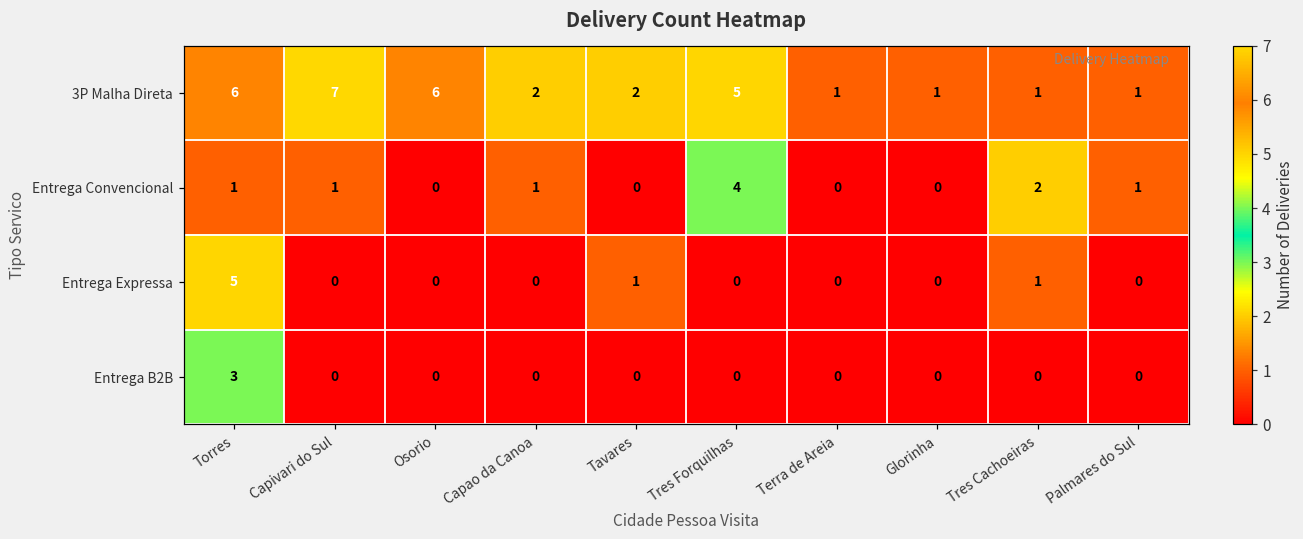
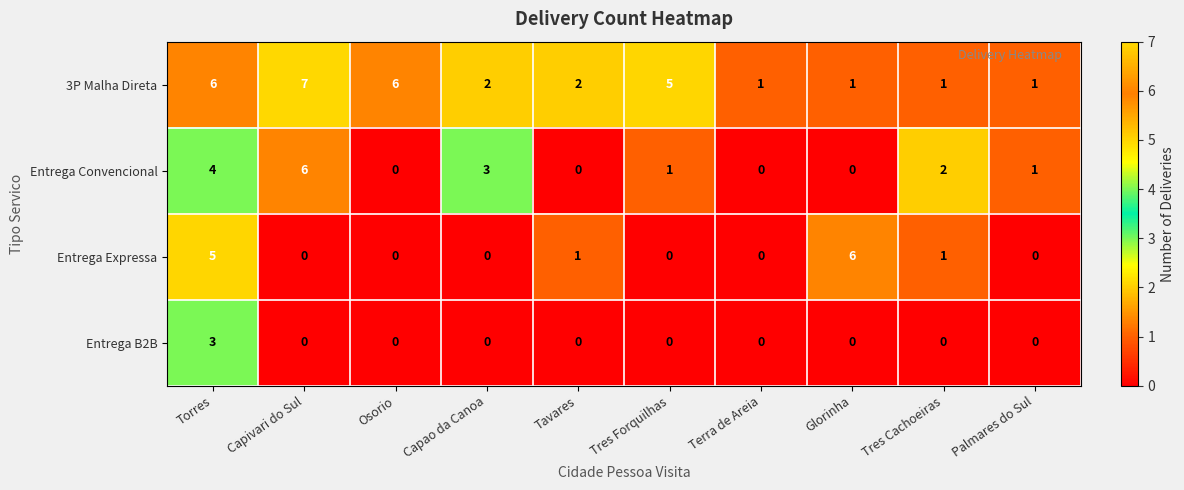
  {
    "3P Malha Direta": {
      "Torres": 6,
      "Capivari do Sul": 7,
      "Osorio": 6,
      "Capao da Canoa": 2,
      "Tavares": 2,
      "Tres Forquilhas": 5,
      "Terra de Areia": 1,
      "Glorinha": 1,
      "Tres Cachoeiras": 1
    },
    "Entrega Convencional": {
-     "Torres": 1,
-     "Capivari do Sul": 1,
+     "Torres": 4,
+     "Capivari do Sul": 6,
      "Osorio": 0,
-     "Capao da Canoa": 1,
+     "Capao da Canoa": 3,
      "Tavares": 0,
-     "Tres Forquilhas": 4,
+     "Tres Forquilhas": 1,
      "Terra de Areia": 0,
      "Glorinha": 0,
      "Tres Cachoeiras": 2,
      "Palmares do Sul": 1
    },
    "Entrega Expressa": {
      "Torres": 5,
      "Capivari do Sul": 0,
      "Osorio": 0,
      "Capao da Canoa": 0,
      "Tavares": 1,
      "Tres Forquilhas": 0,
      "Terra de Areia": 0,
-     "Glorinha": 0,
+     "Glorinha": 6,
      "Tres Cachoeiras": 1,
      "Palmares do Sul": 0
    },
    "Entrega B2B": {
      "Torres": 3,
      "Capivari do Sul": 0,
      "Osorio": 0,
      "Capao da Canoa": 0,
      "Tavares": 0,
      "Tres Forquilhas": 0,
      "Terra de Areia": 0,
      "Glorinha": 0,
      "Tres Cachoeiras": 0,
      "Palmares do Sul": 0
    }
  }
